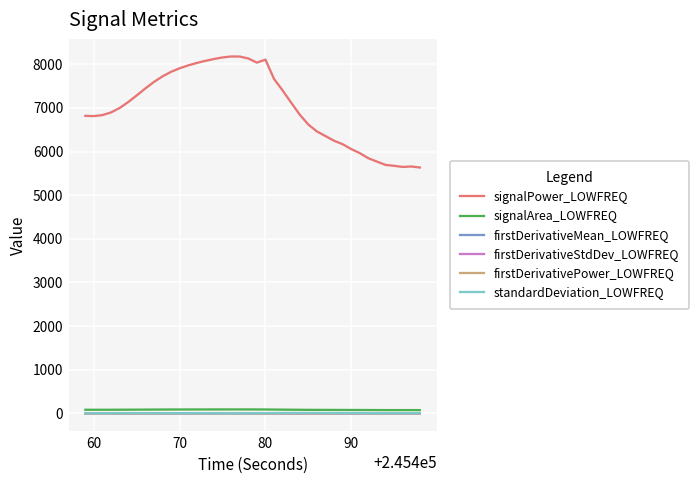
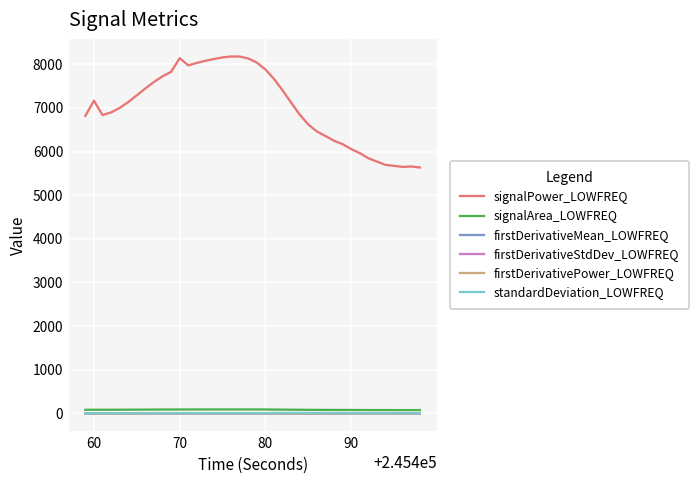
  {
    "signalPower_LOWFREQ": {
-     "60": 6800,
-     "70": 7900,
-     "80": 8100,
+     "60": 7200,
+     "70": 8100,
+     "80": 7900,
      "90": 6100
    },
    "signalArea_LOWFREQ": {
      "60": 100,
      "70": 100,
      "80": 100,
      "90": 100
    }
  }
